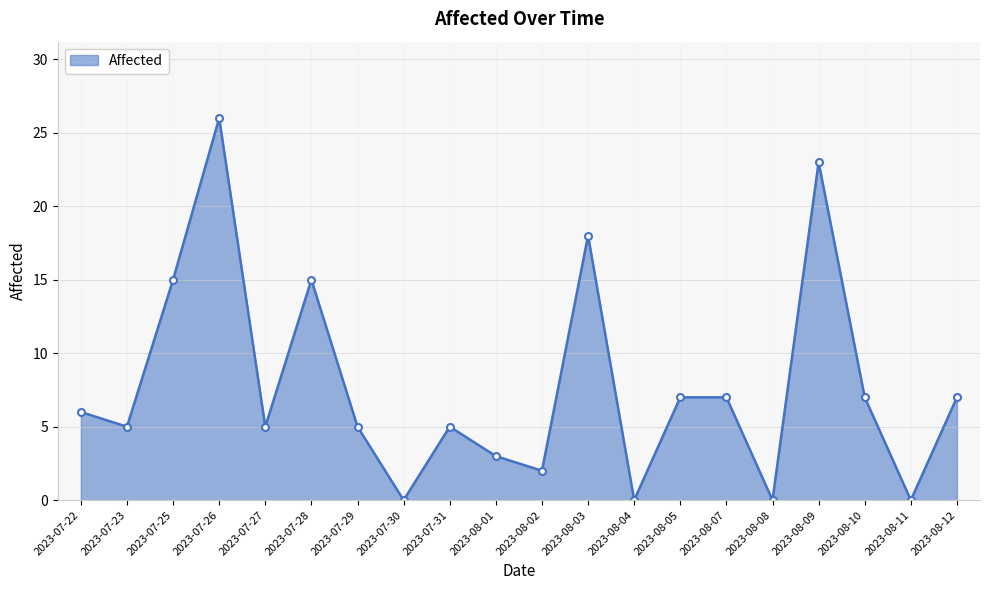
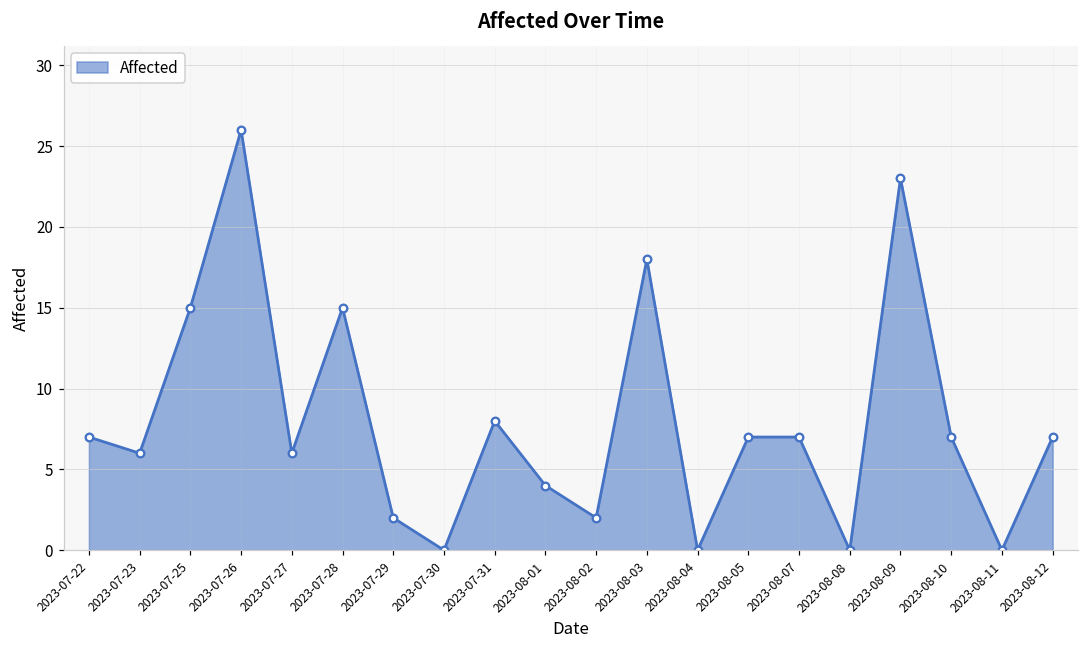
  {
-   "2023-07-22": 6,
-   "2023-07-23": 5,
+   "2023-07-22": 7,
+   "2023-07-23": 6,
    "2023-07-25": 15,
    "2023-07-26": 26,
-   "2023-07-27": 5,
+   "2023-07-27": 6,
    "2023-07-28": 15,
-   "2023-07-29": 5,
+   "2023-07-29": 2,
    "2023-07-30": 0,
-   "2023-07-31": 5,
-   "2023-08-01": 3,
+   "2023-07-31": 8,
+   "2023-08-01": 4,
    "2023-08-02": 2,
    "2023-08-03": 18,
    "2023-08-04": 0,
    "2023-08-05": 7,
    "2023-08-07": 7,
    "2023-08-08": 0,
    "2023-08-09": 23,
    "2023-08-10": 7,
    "2023-08-11": 0,
    "2023-08-12": 7
  }
